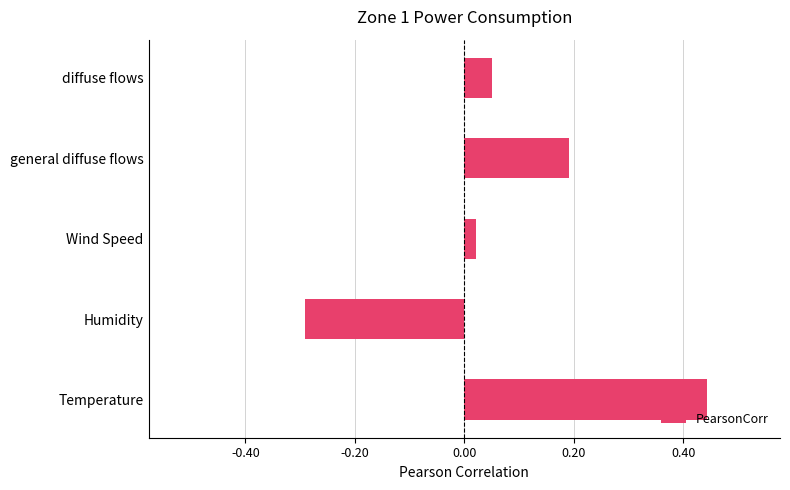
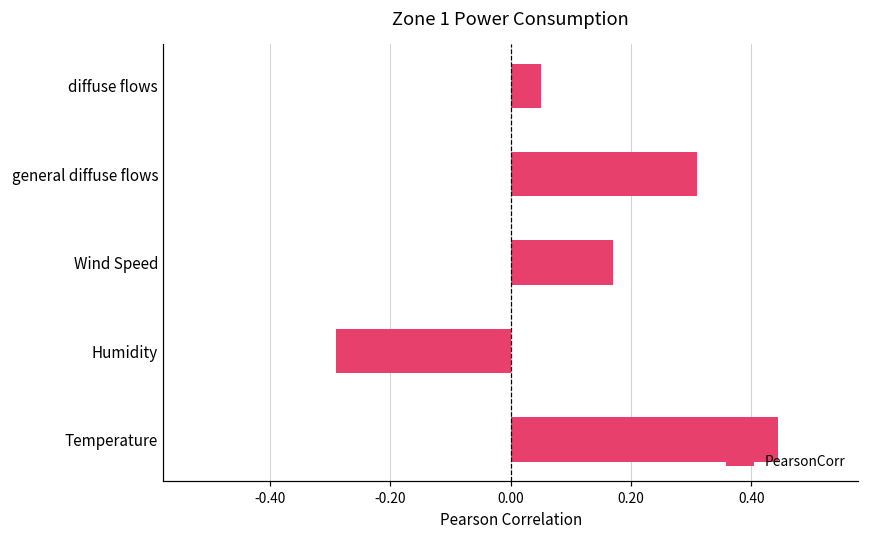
  {
    "diffuse flows": 0.05,
-   "general diffuse flows": 0.19,
-   "Wind Speed": 0.02,
+   "general diffuse flows": 0.31,
+   "Wind Speed": 0.17,
    "Humidity": -0.29,
    "Temperature": 0.44
  }
